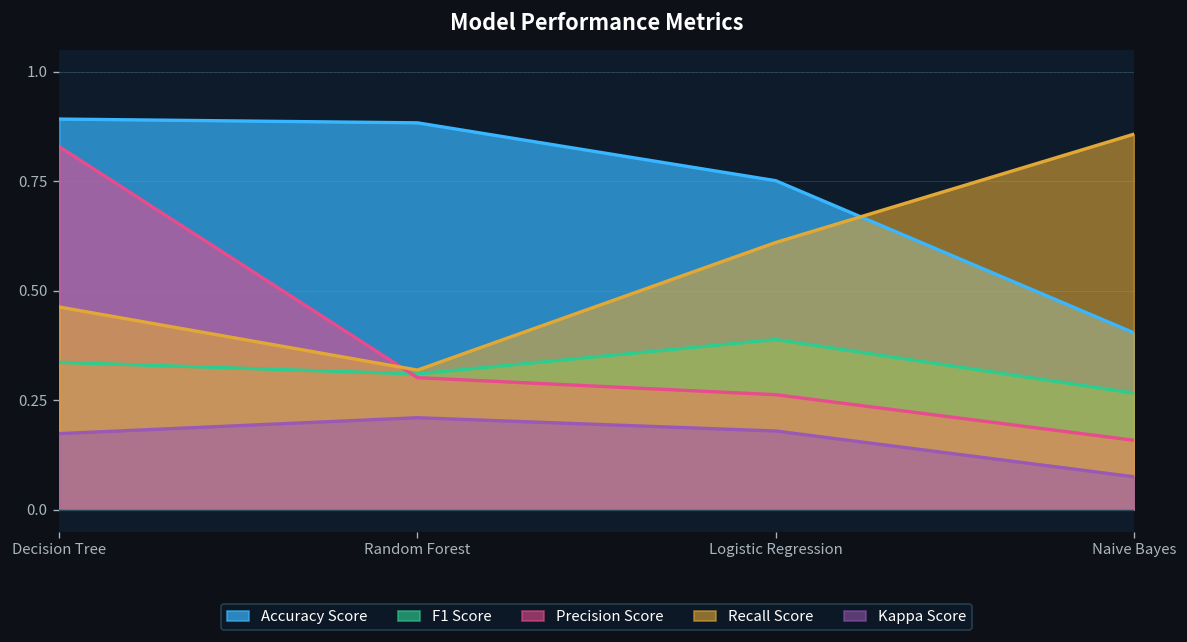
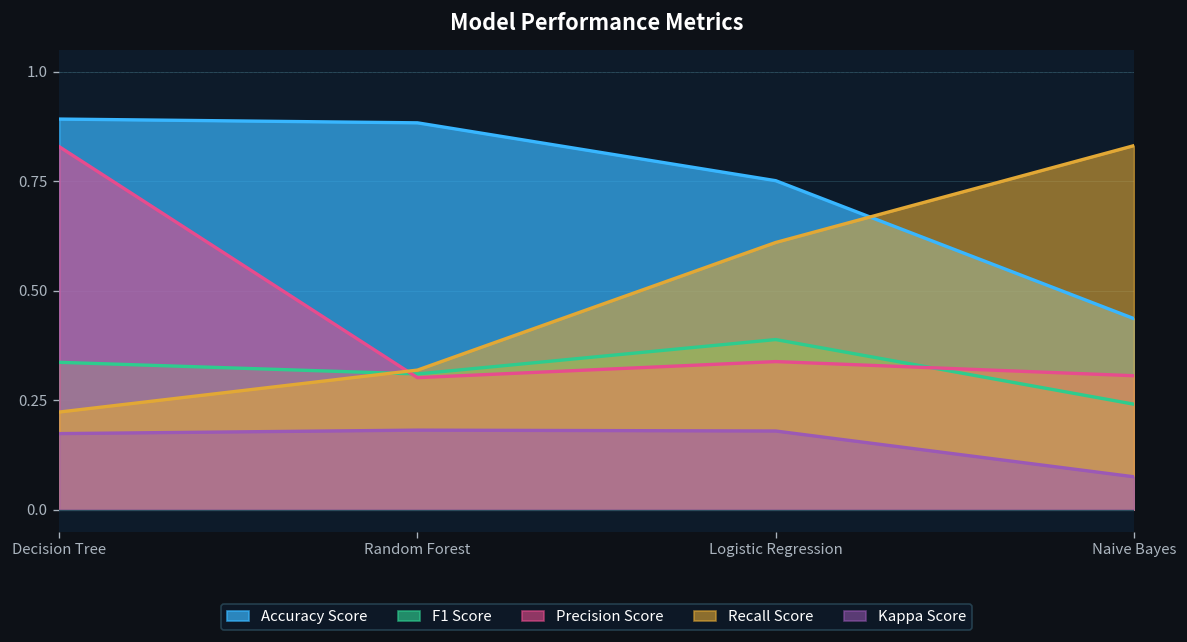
  {
    "Accuracy Score": {
      "Decision Tree": 0.89,
      "Random Forest": 0.88,
      "Logistic Regression": 0.75,
-     "Naive Bayes": 0.40
+     "Naive Bayes": 0.44
    },
    "F1 Score": {
      "Decision Tree": 0.34,
      "Random Forest": 0.31,
      "Logistic Regression": 0.39,
-     "Naive Bayes": 0.27
+     "Naive Bayes": 0.24
    },
    "Precision Score": {
      "Decision Tree": 0.83,
      "Random Forest": 0.30,
-     "Logistic Regression": 0.26,
-     "Naive Bayes": 0.16
+     "Logistic Regression": 0.34,
+     "Naive Bayes": 0.31
    },
    "Recall Score": {
-     "Decision Tree": 0.46,
+     "Decision Tree": 0.22,
      "Random Forest": 0.32,
      "Logistic Regression": 0.61,
-     "Naive Bayes": 0.86
+     "Naive Bayes": 0.83
    },
    "Kappa Score": {
      "Decision Tree": 0.17,
-     "Random Forest": 0.21,
+     "Random Forest": 0.18,
      "Logistic Regression": 0.18,
      "Naive Bayes": 0.08
    }
  }
